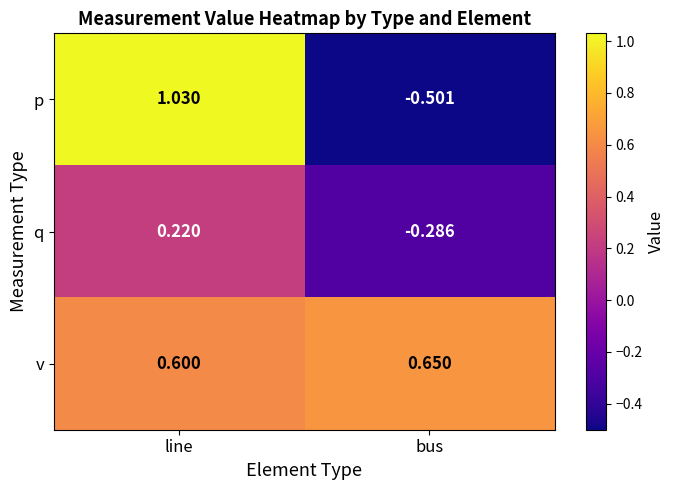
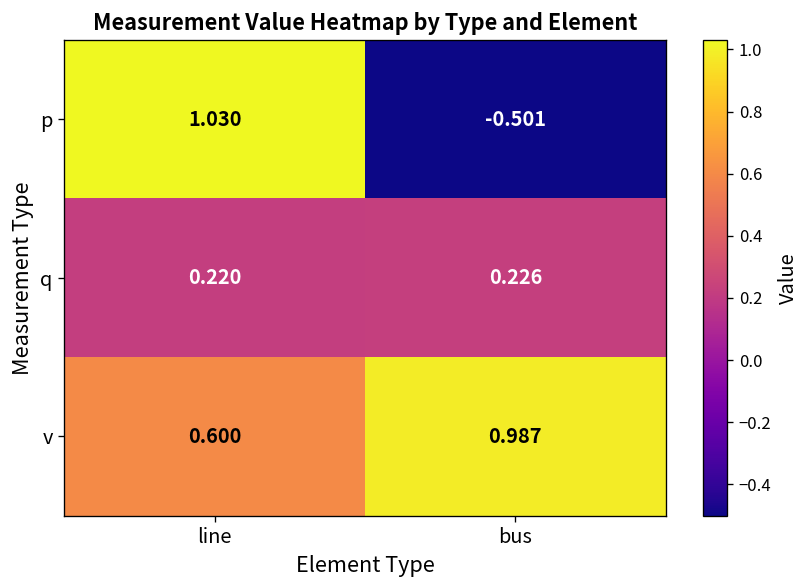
  {
    "p": {
      "line": 1.030,
      "bus": -0.501
    },
    "q": {
      "line": 0.220,
-     "bus": -0.286
+     "bus": 0.226
    },
    "v": {
      "line": 0.600,
-     "bus": 0.650
+     "bus": 0.987
    }
  }
